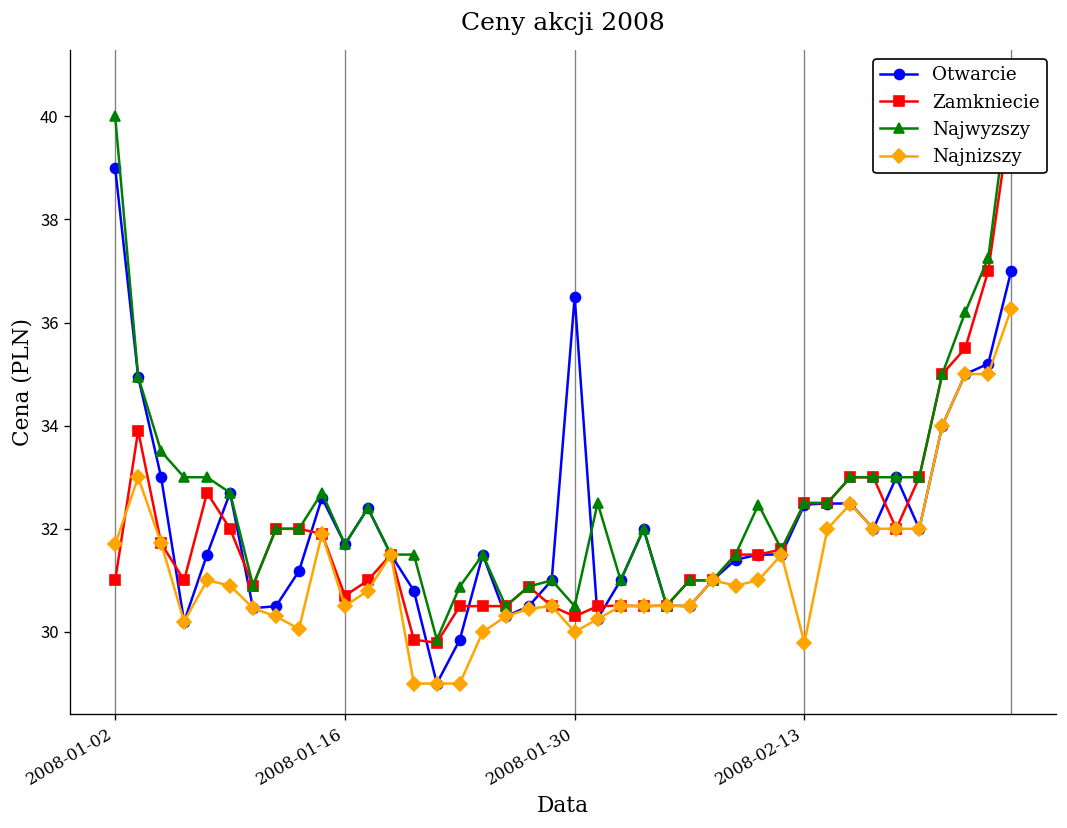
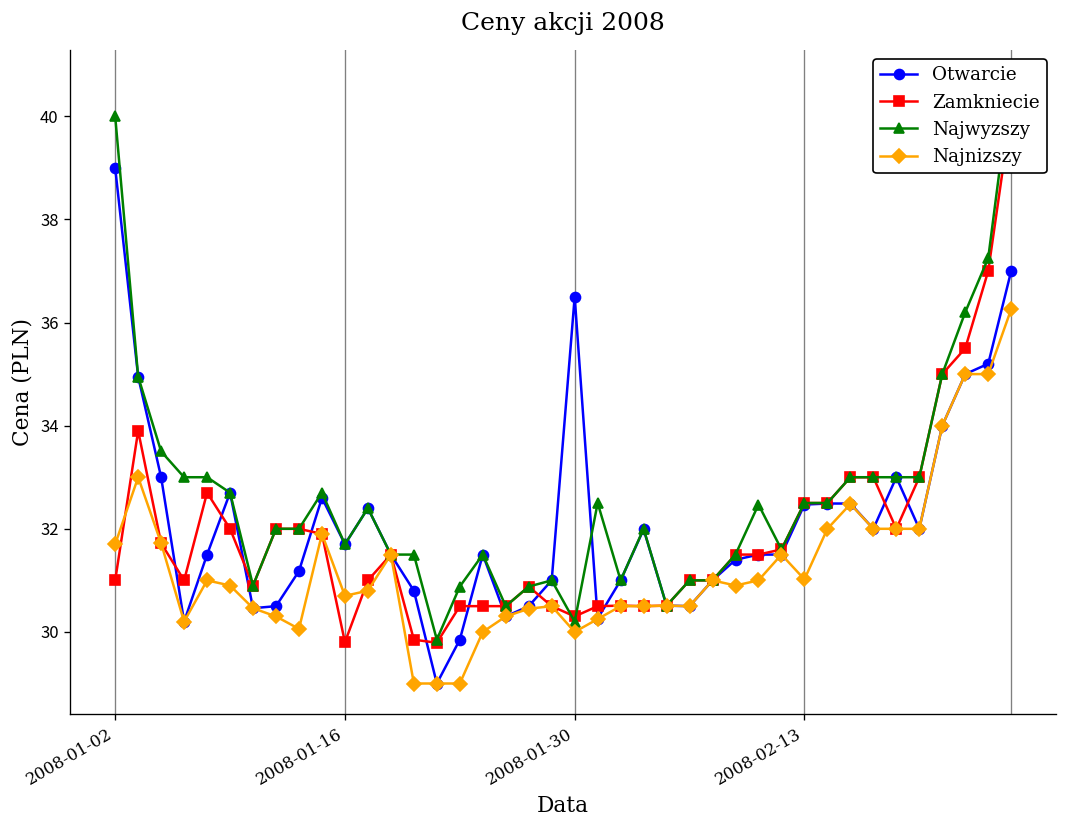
  {
    "Otwarcie": {
      "2008-01-02": 39.0,
      "2008-01-30": 36.5
    },
    "Zamkniecie": {
      "2008-01-02": 31.0,
-     "2008-01-16": 30.7,
+     "2008-01-16": 29.8,
      "2008-01-30": 30.3
    },
    "Najwyzszy": {
      "2008-01-02": 40.0,
-     "2008-01-30": 30.5
+     "2008-01-30": 30.2
    },
    "Najnizszy": {
      "2008-01-02": 31.7,
-     "2008-01-16": 30.5,
+     "2008-01-16": 30.7,
      "2008-01-30": 30.0,
-     "2008-02-13": 29.8
+     "2008-02-13": 31.0
    }
  }
